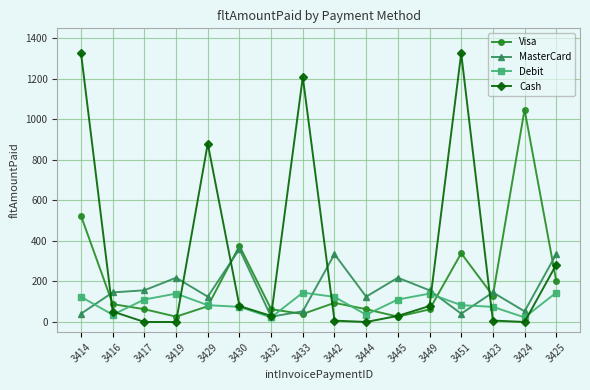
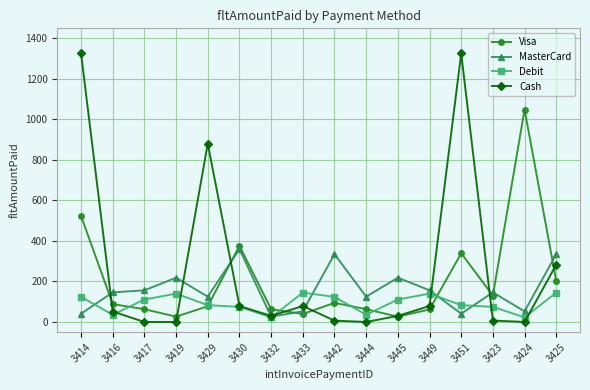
  {
    "Cash": {
      "3414": 1330,
      "3416": 50,
      "3417": 0,
      "3419": 0,
      "3429": 880,
-     "3433": 1210,
+     "3433": 80,
      "3442": 10,
      "3444": 0,
      "3449": 80,
      "3451": 1330,
      "3423": 10,
      "3424": 0,
      "3425": 280
    }
  }
